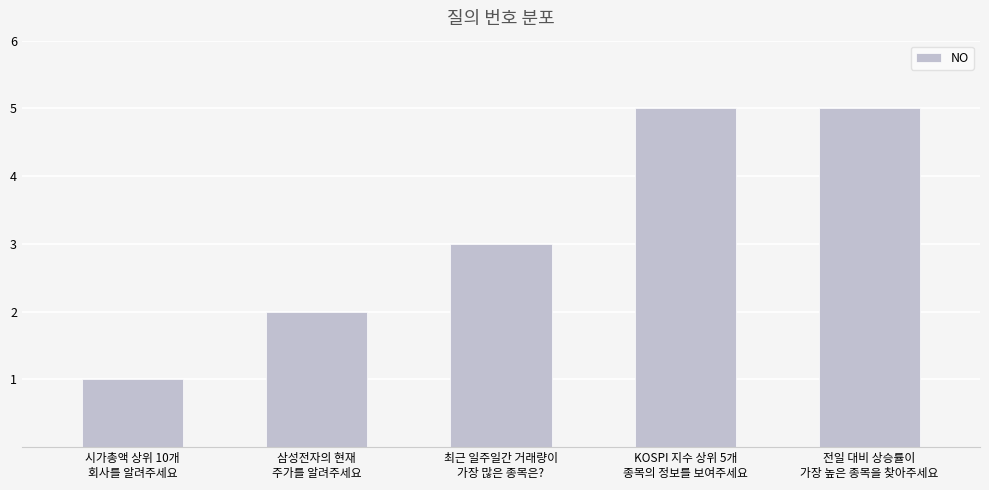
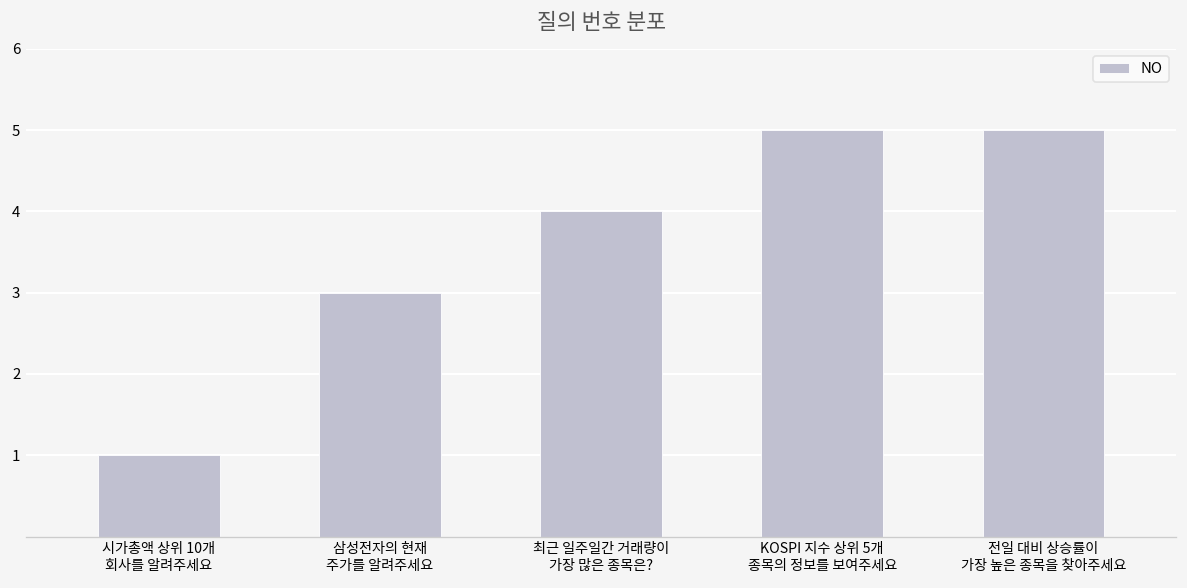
  {
    "시가총액 상위 10개 회사를 알려주세요": 1,
-   "삼성전자의 현재 주가를 알려주세요": 2,
-   "최근 일주일간 거래량이 가장 많은 종목은?": 3,
+   "삼성전자의 현재 주가를 알려주세요": 3,
+   "최근 일주일간 거래량이 가장 많은 종목은?": 4,
    "KOSPI 지수 상위 5개 종목의 정보를 보여주세요": 5,
    "전일 대비 상승률이 가장 높은 종목을 찾아주세요": 5
  }
